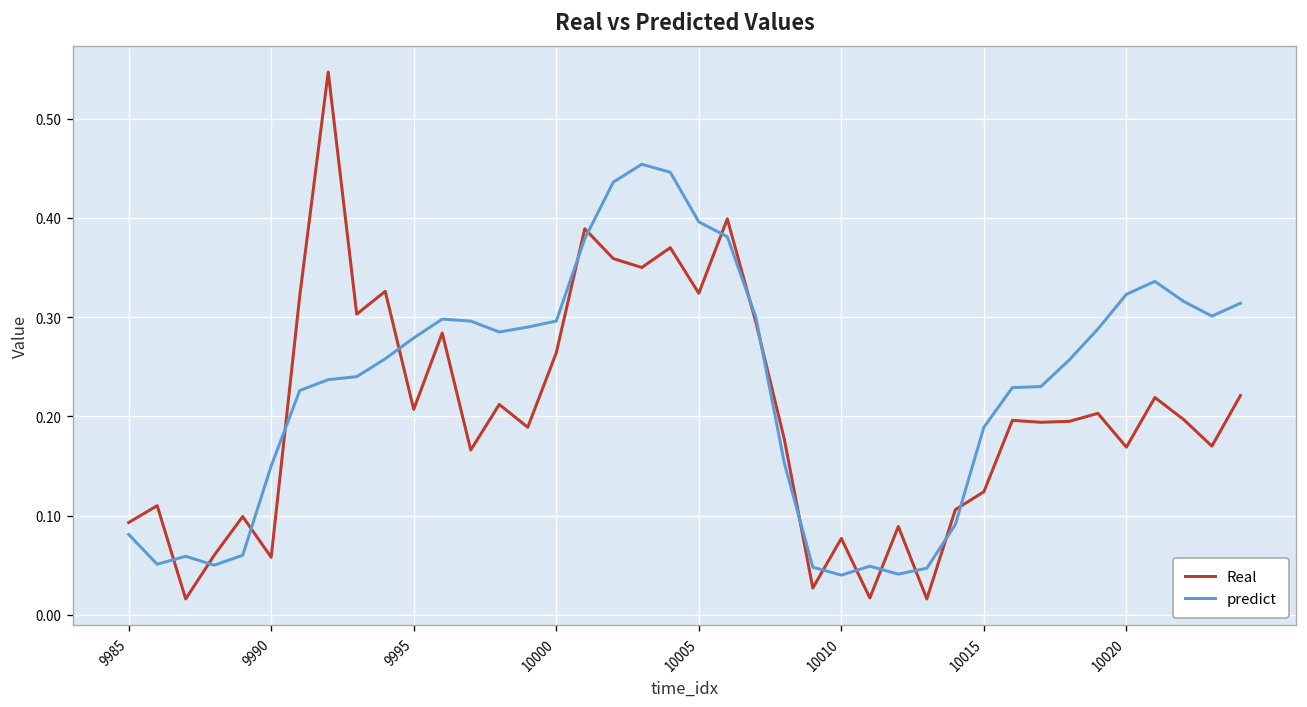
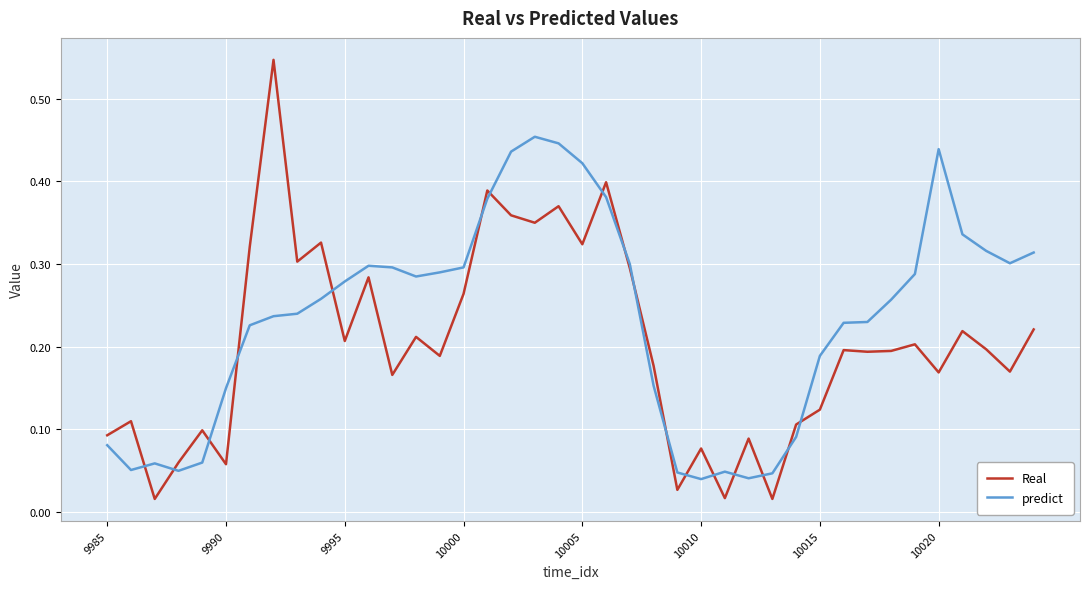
  {
    "Real": {
      "9985": 0.09,
      "9990": 0.06,
      "9995": 0.21,
      "10000": 0.26,
      "10005": 0.32,
      "10010": 0.08,
      "10015": 0.12,
      "10020": 0.17
    },
    "predict": {
      "9985": 0.08,
      "9990": 0.15,
      "9995": 0.28,
      "10000": 0.30,
-     "10005": 0.40,
+     "10005": 0.42,
      "10010": 0.04,
      "10015": 0.19,
-     "10020": 0.32
+     "10020": 0.44
    }
  }
